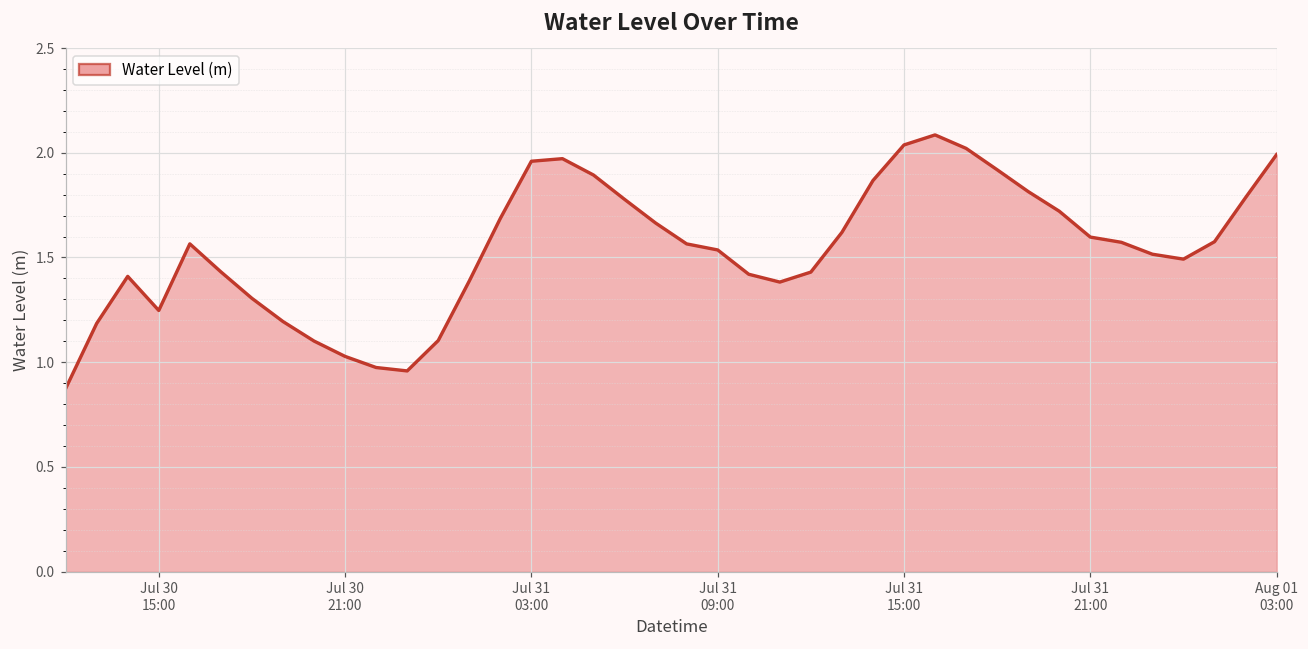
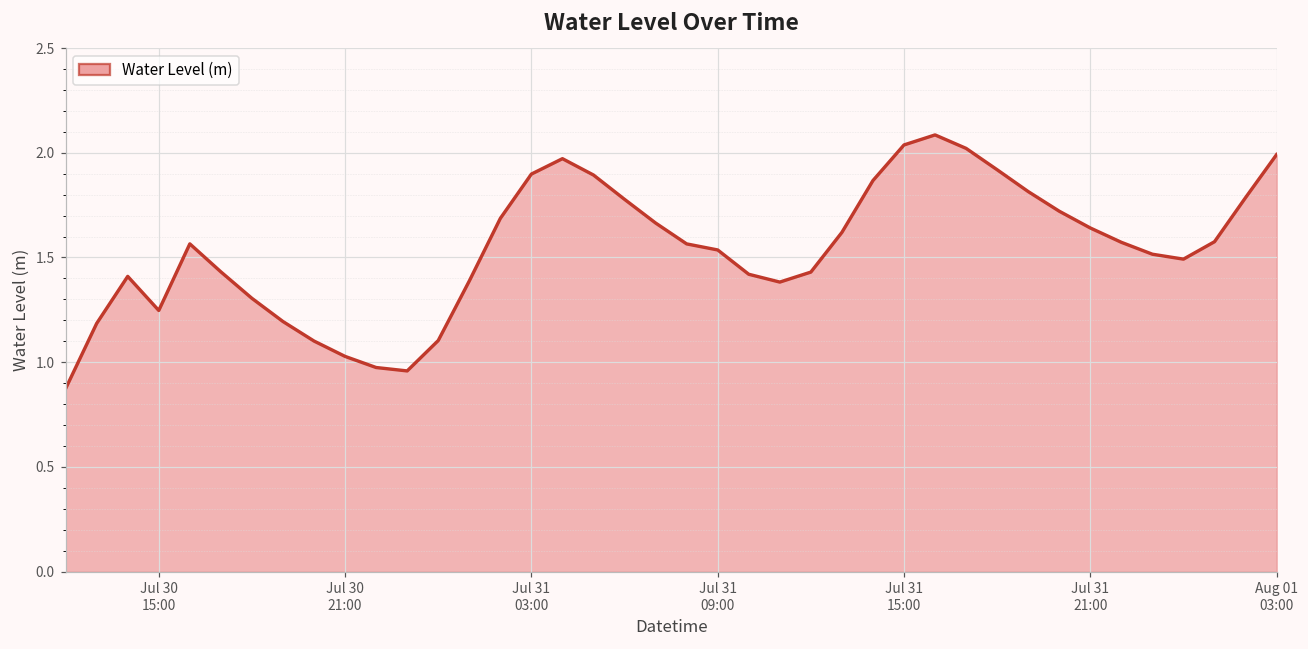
  {
    "Jul 30 15:00": 1.25,
    "Jul 30 21:00": 1.03,
-   "Jul 31 03:00": 1.96,
+   "Jul 31 03:00": 1.90,
    "Jul 31 09:00": 1.54,
    "Jul 31 15:00": 2.04,
-   "Jul 31 21:00": 1.60,
+   "Jul 31 21:00": 1.64,
    "Aug 01 03:00": 1.99
  }
